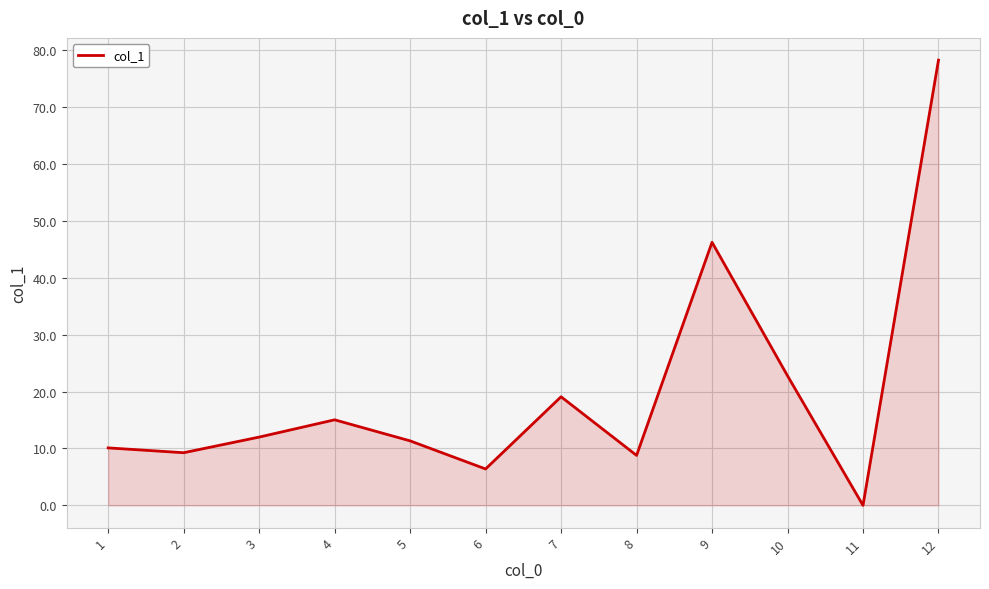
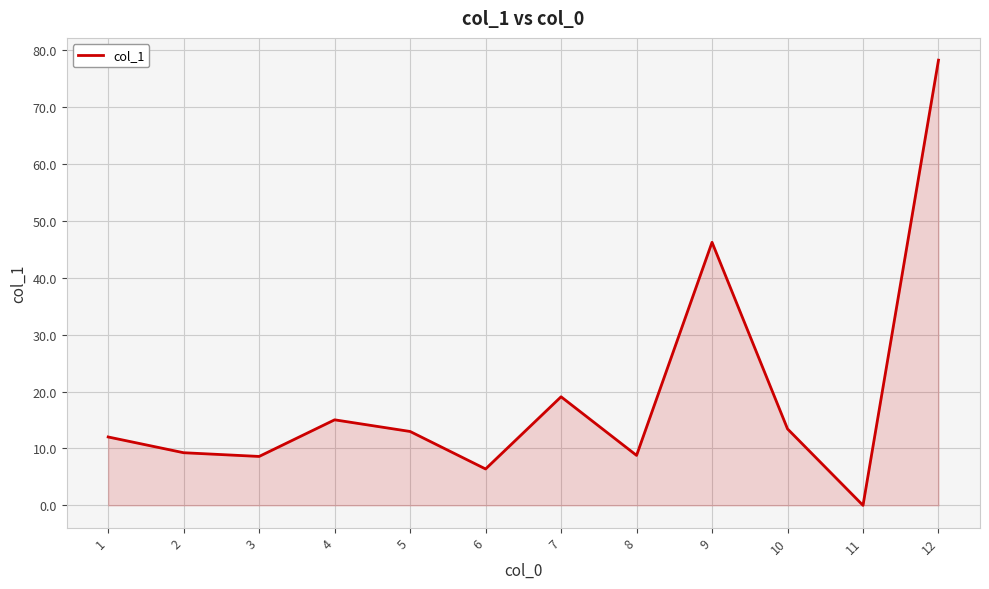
  {
-   "1": 10,
+   "1": 12,
    "2": 9,
-   "3": 12,
+   "3": 9,
    "4": 15,
-   "5": 11,
+   "5": 13,
    "6": 6,
    "7": 19,
    "8": 9,
    "9": 46,
-   "10": 23,
+   "10": 13,
    "11": 0,
    "12": 78
  }
